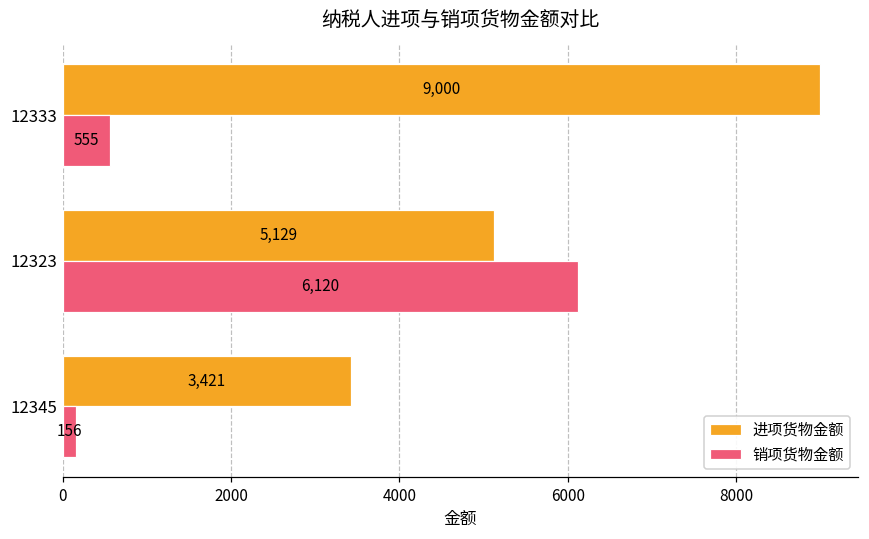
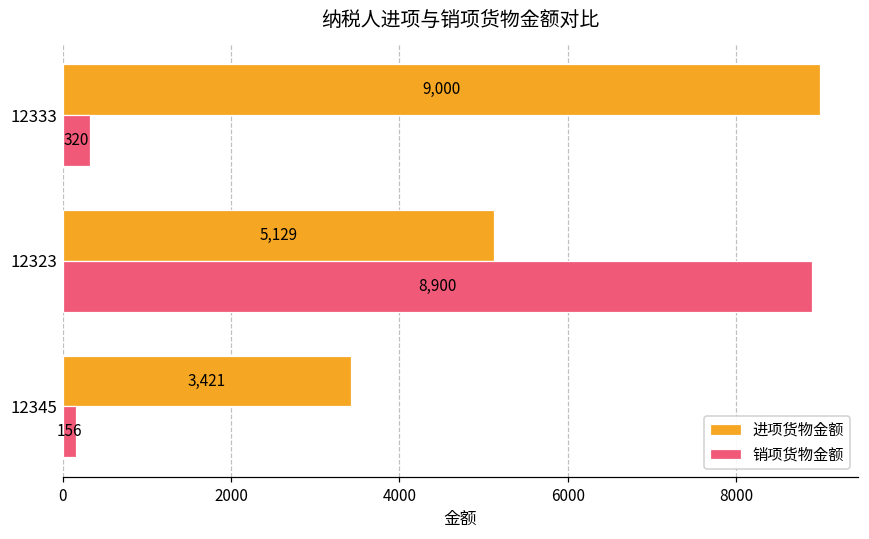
  {
    "进项货物金额": {
      "12333": "9,000",
      "12323": "5,129",
      "12345": "3,421"
    },
    "销项货物金额": {
-     "12333": "555",
-     "12323": "6,120",
+     "12333": "320",
+     "12323": "8,900",
      "12345": "156"
    }
  }
